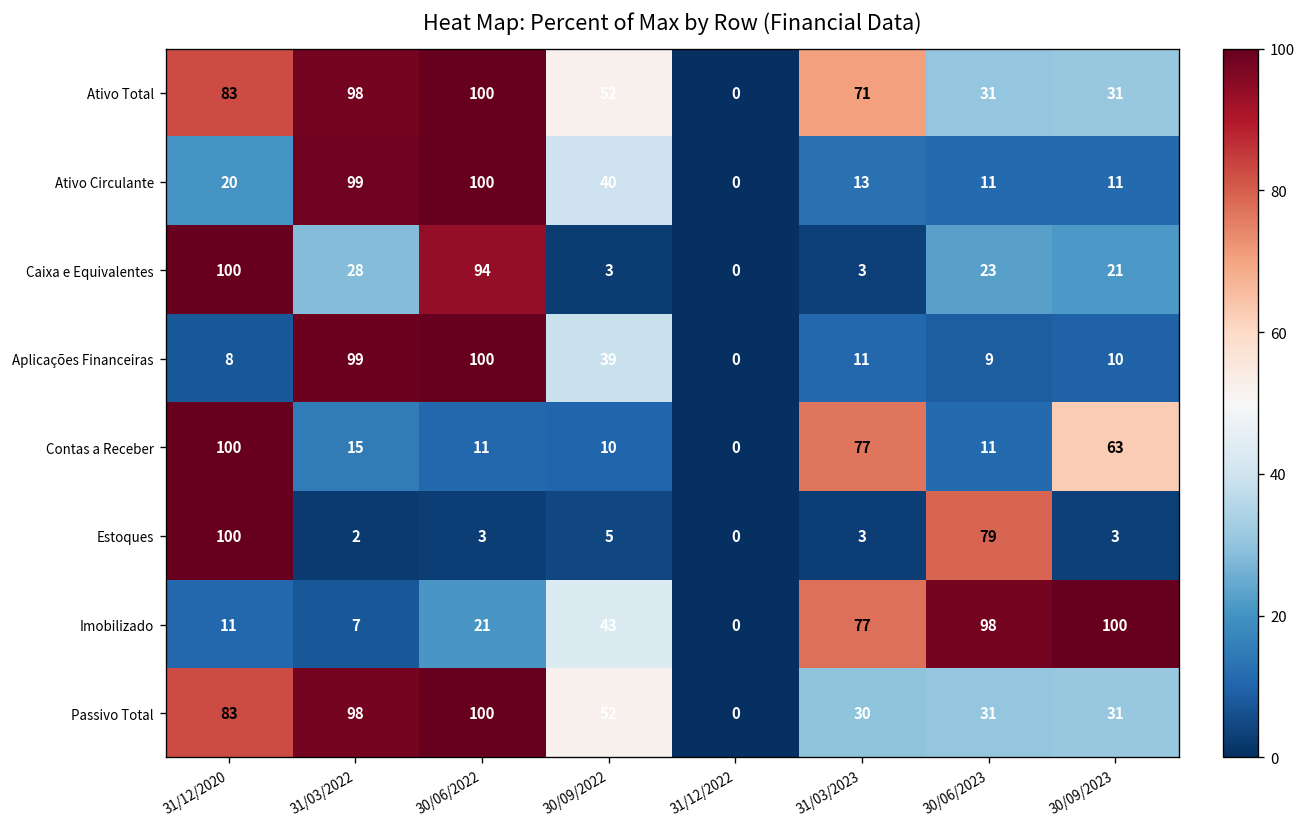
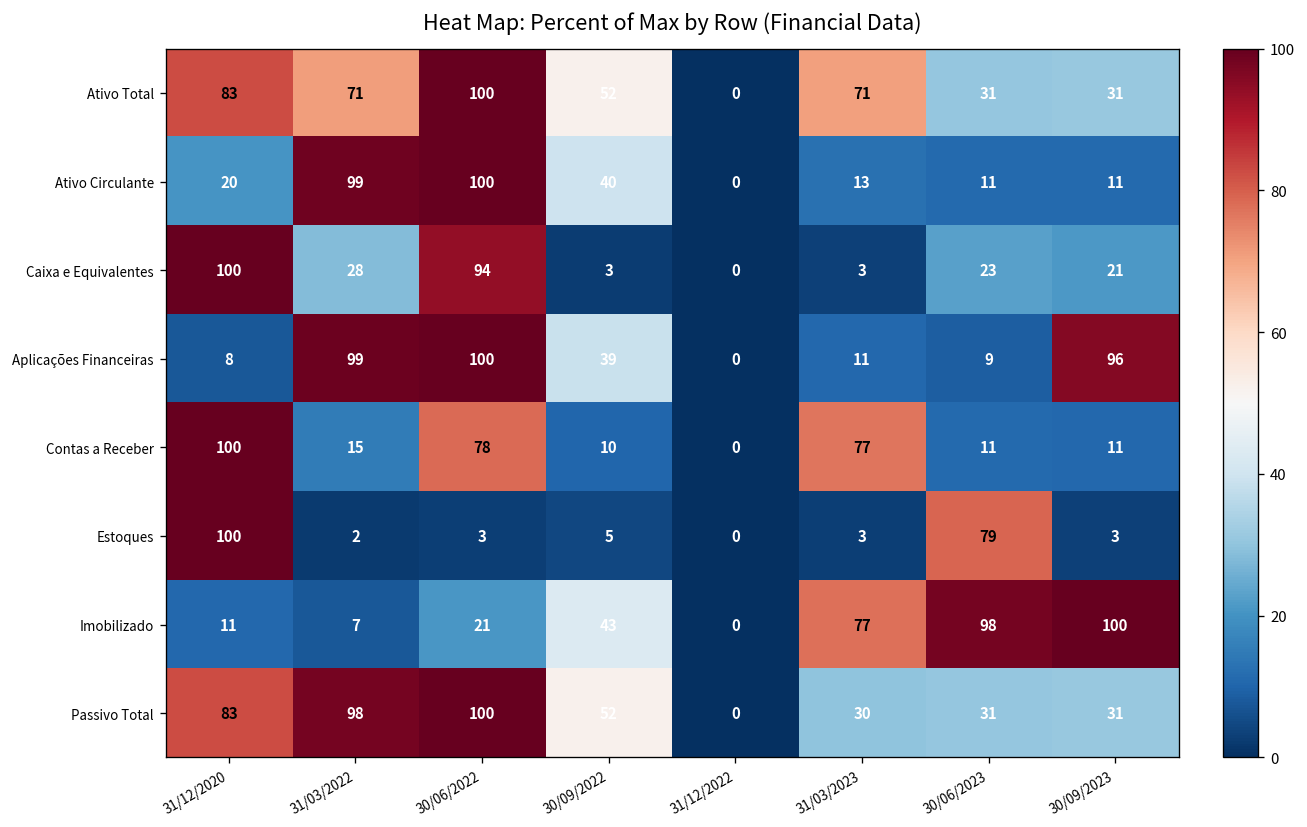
  {
    "Ativo Total": {
      "31/12/2020": 83,
-     "31/03/2022": 98,
+     "31/03/2022": 71,
      "30/06/2022": 100,
      "31/12/2022": 0,
      "31/03/2023": 71,
      "30/06/2023": 31,
      "30/09/2023": 31
    },
    "Ativo Circulante": {
      "31/12/2020": 20,
      "31/03/2022": 99,
      "30/06/2022": 100,
      "30/09/2022": 40,
      "31/12/2022": 0,
      "31/03/2023": 13,
      "30/06/2023": 11,
      "30/09/2023": 11
    },
    "Caixa e Equivalentes": {
      "31/12/2020": 100,
      "31/03/2022": 28,
      "30/06/2022": 94,
      "30/09/2022": 3,
      "31/12/2022": 0,
      "31/03/2023": 3,
      "30/06/2023": 23,
      "30/09/2023": 21
    },
    "Aplicações Financeiras": {
      "31/12/2020": 8,
      "31/03/2022": 99,
      "30/06/2022": 100,
      "30/09/2022": 39,
      "31/12/2022": 0,
      "31/03/2023": 11,
      "30/06/2023": 9,
-     "30/09/2023": 10
+     "30/09/2023": 96
    },
    "Contas a Receber": {
      "31/12/2020": 100,
      "31/03/2022": 15,
-     "30/06/2022": 11,
+     "30/06/2022": 78,
      "30/09/2022": 10,
      "31/12/2022": 0,
      "31/03/2023": 77,
      "30/06/2023": 11,
-     "30/09/2023": 63
+     "30/09/2023": 11
    },
    "Estoques": {
      "31/12/2020": 100,
      "31/03/2022": 2,
      "30/06/2022": 3,
      "30/09/2022": 5,
      "31/12/2022": 0,
      "31/03/2023": 3,
      "30/06/2023": 79,
      "30/09/2023": 3
    },
    "Imobilizado": {
      "31/12/2020": 11,
      "31/03/2022": 7,
      "30/06/2022": 21,
      "31/12/2022": 0,
      "31/03/2023": 77,
      "30/06/2023": 98,
      "30/09/2023": 100
    },
    "Passivo Total": {
      "31/12/2020": 83,
      "31/03/2022": 98,
      "30/06/2022": 100,
      "31/12/2022": 0,
      "31/03/2023": 30,
      "30/06/2023": 31,
      "30/09/2023": 31
    }
  }
